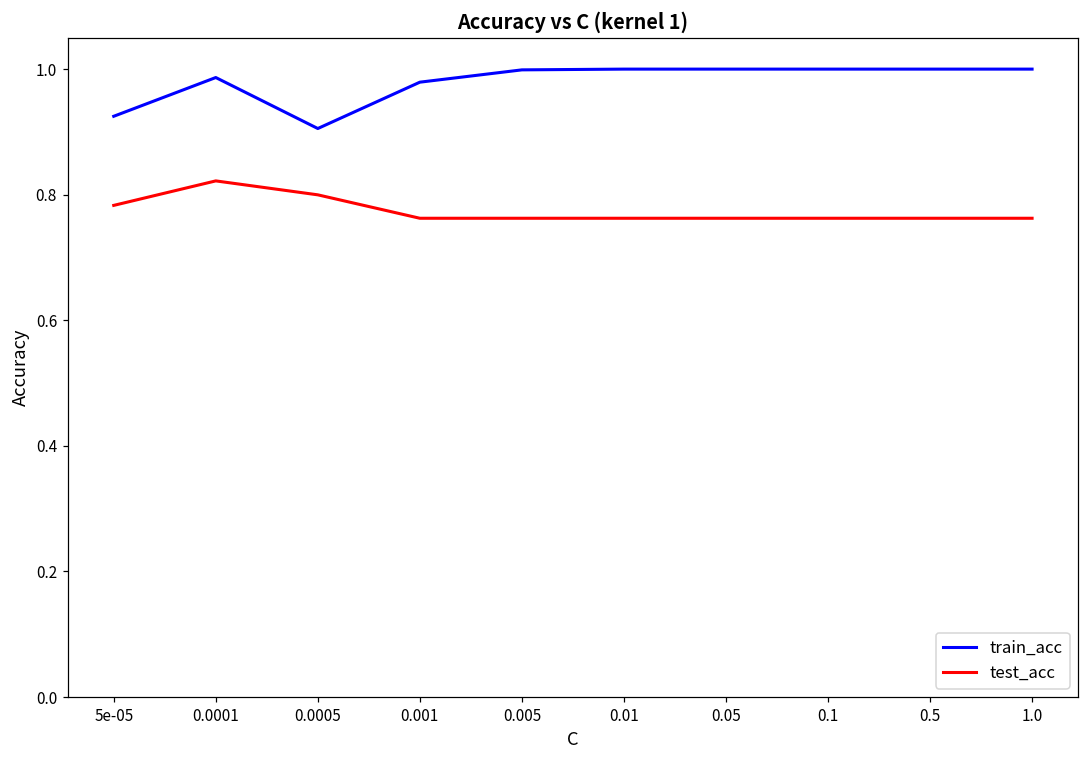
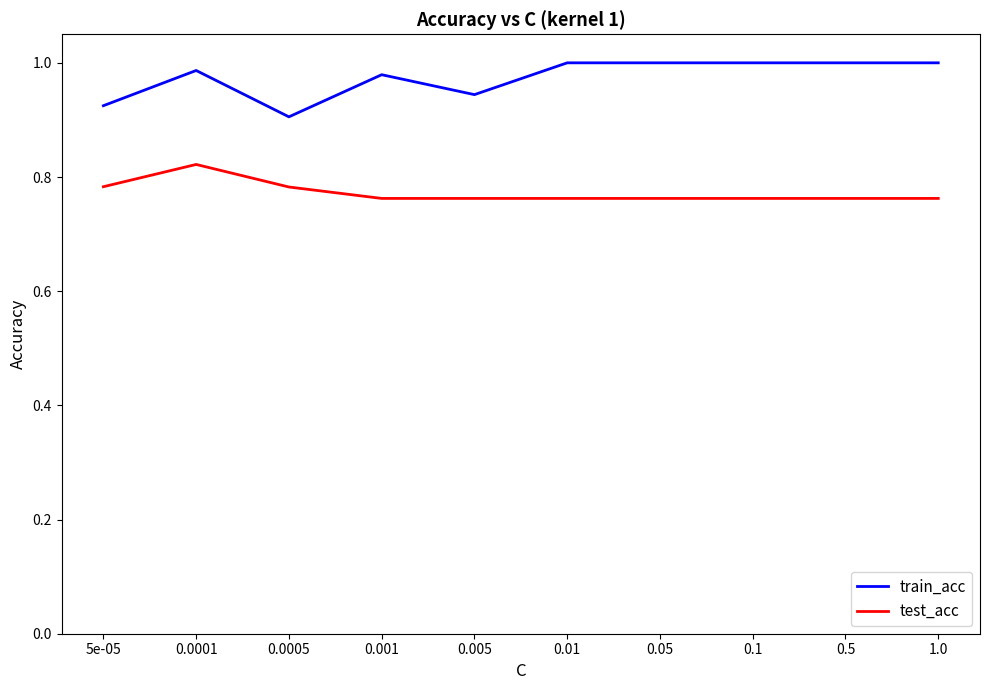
  {
    "train_acc": {
      "5e-05": 0.92,
      "0.0001": 0.99,
      "0.0005": 0.91,
      "0.001": 0.98,
-     "0.005": 1.00,
+     "0.005": 0.94,
      "0.01": 1.00,
      "0.05": 1.00,
      "0.1": 1.00,
      "0.5": 1.00,
      "1.0": 1.00
    },
    "test_acc": {
      "5e-05": 0.78,
      "0.0001": 0.82,
-     "0.0005": 0.80,
+     "0.0005": 0.78,
      "0.001": 0.76,
      "0.005": 0.76,
      "0.01": 0.76,
      "0.05": 0.76,
      "0.1": 0.76,
      "0.5": 0.76,
      "1.0": 0.76
    }
  }
